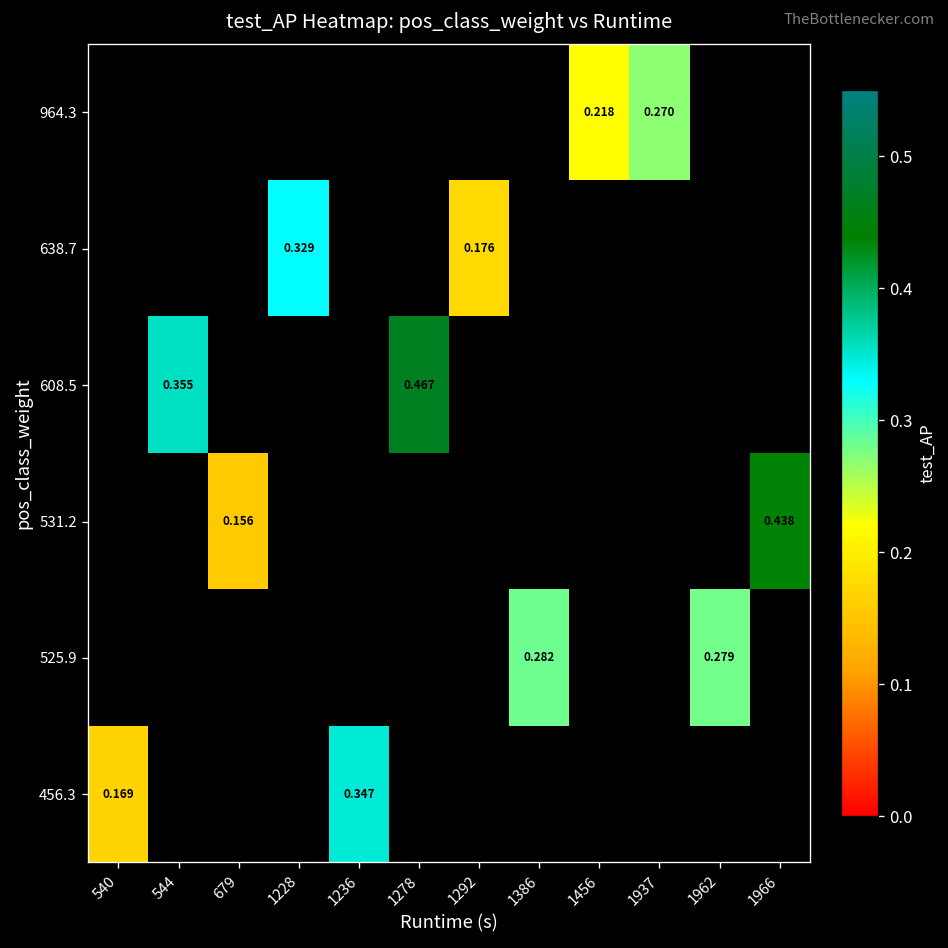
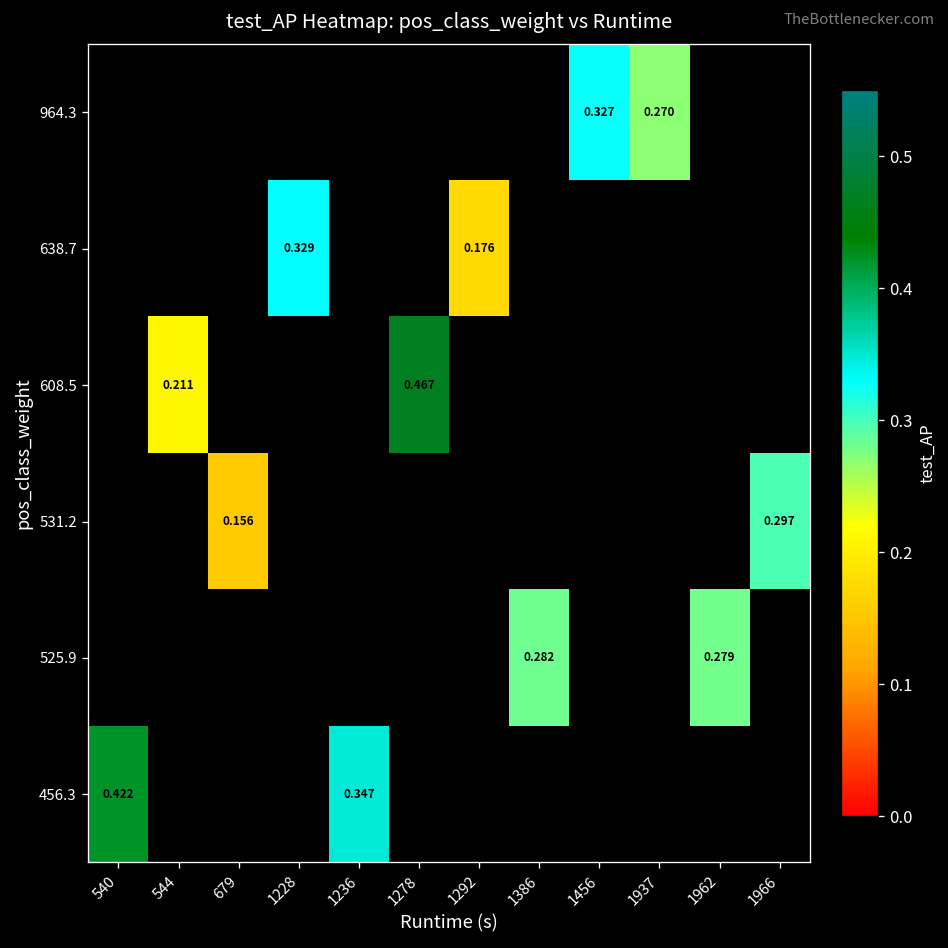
  {
    "964.3": {
-     "1456": 0.218,
+     "1456": 0.327,
      "1937": 0.270
    },
    "638.7": {
      "1228": 0.329,
      "1292": 0.176
    },
    "608.5": {
-     "544": 0.355,
+     "544": 0.211,
      "1278": 0.467
    },
    "531.2": {
      "679": 0.156,
-     "1966": 0.438
+     "1966": 0.297
    },
    "525.9": {
      "1386": 0.282,
      "1962": 0.279
    },
    "456.3": {
-     "540": 0.169,
+     "540": 0.422,
      "1236": 0.347
    }
  }
